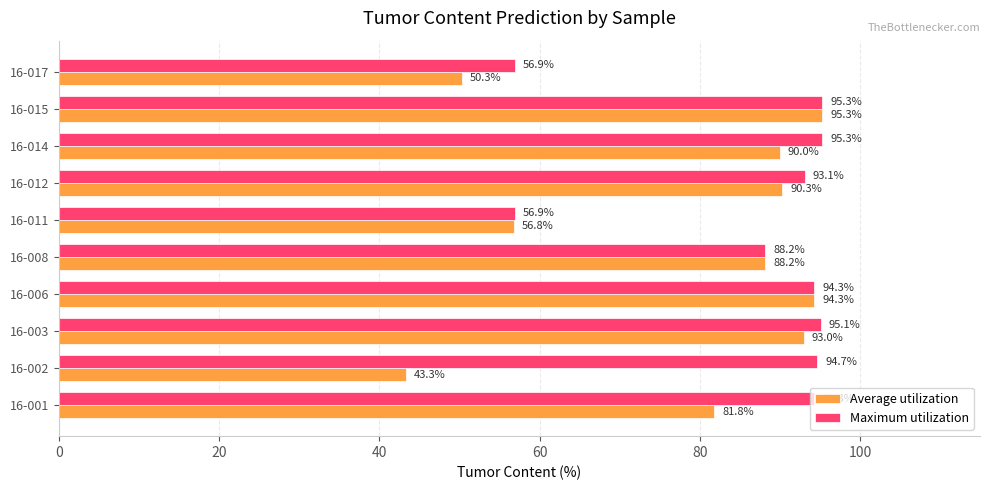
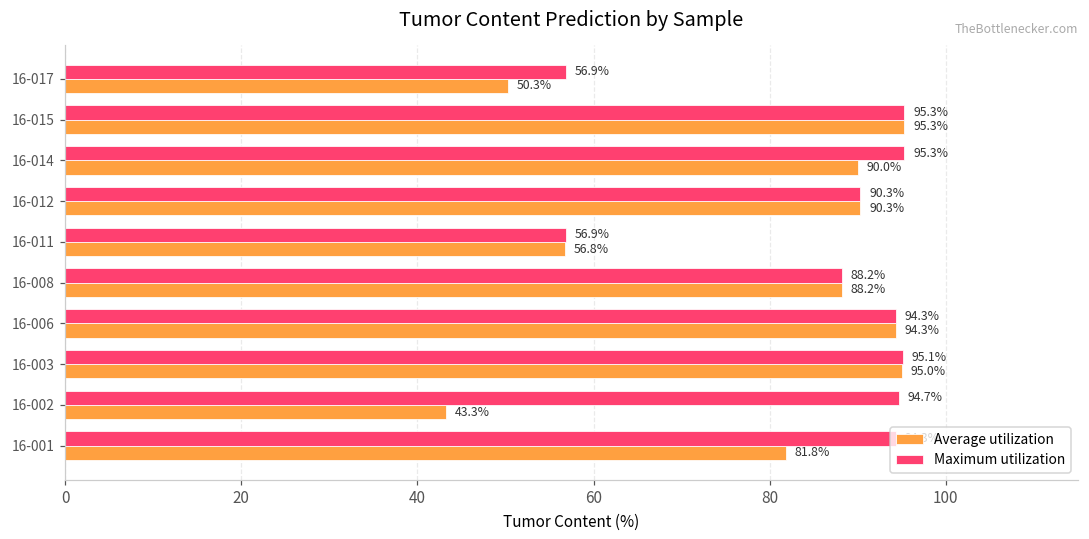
  {
    "Average utilization": {
      "16-017": "50.3%",
      "16-015": "95.3%",
      "16-014": "90.0%",
      "16-012": "90.3%",
      "16-011": "56.8%",
      "16-008": "88.2%",
      "16-006": "94.3%",
-     "16-003": "93.0%",
+     "16-003": "95.0%",
      "16-002": "43.3%",
      "16-001": "81.8%"
    },
    "Maximum utilization": {
      "16-017": "56.9%",
      "16-015": "95.3%",
      "16-014": "95.3%",
-     "16-012": "93.1%",
+     "16-012": "90.3%",
      "16-011": "56.9%",
      "16-008": "88.2%",
      "16-006": "94.3%",
      "16-003": "95.1%",
      "16-002": "94.7%"
    }
  }
